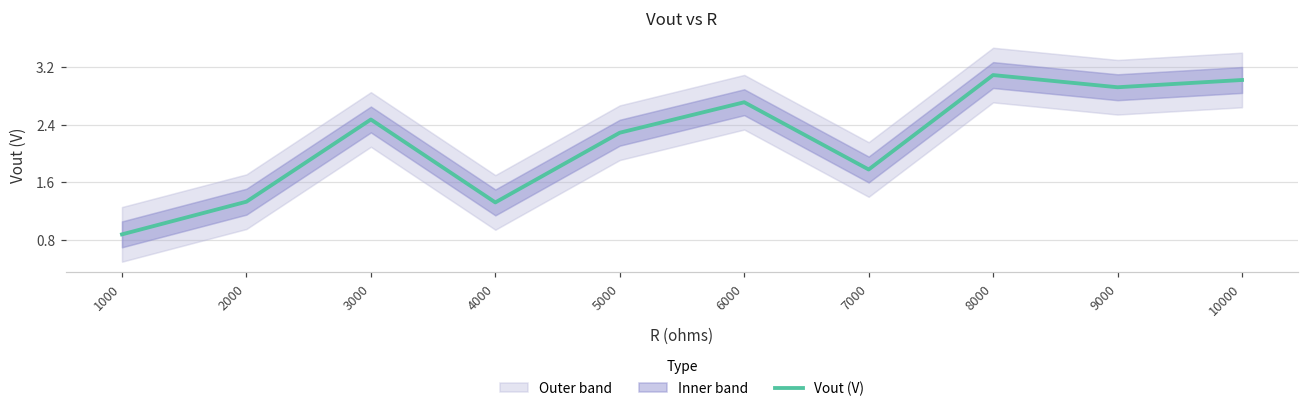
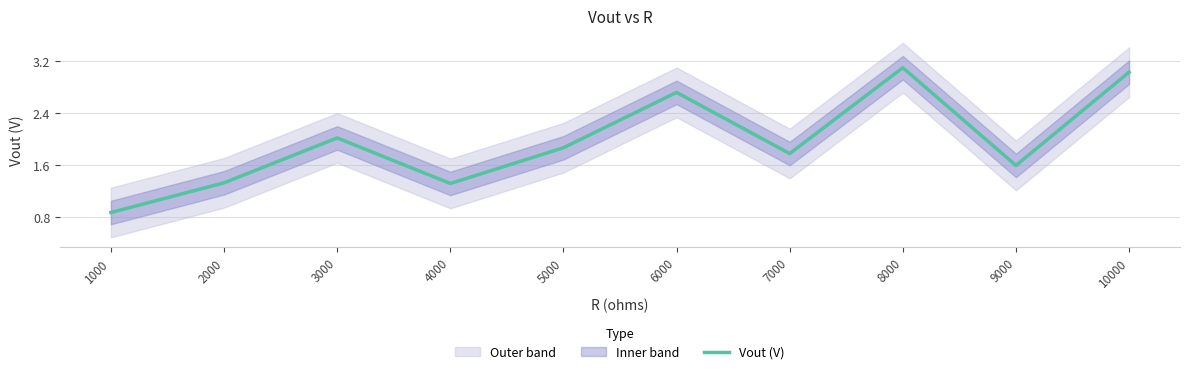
  {
    "Vout (V)": {
      "1000": 0.9,
      "2000": 1.3,
-     "3000": 2.5,
+     "3000": 2.0,
      "4000": 1.3,
-     "5000": 2.3,
+     "5000": 1.9,
      "6000": 2.7,
      "7000": 1.8,
      "8000": 3.1,
-     "9000": 2.9,
+     "9000": 1.6,
      "10000": 3.0
    }
  }
